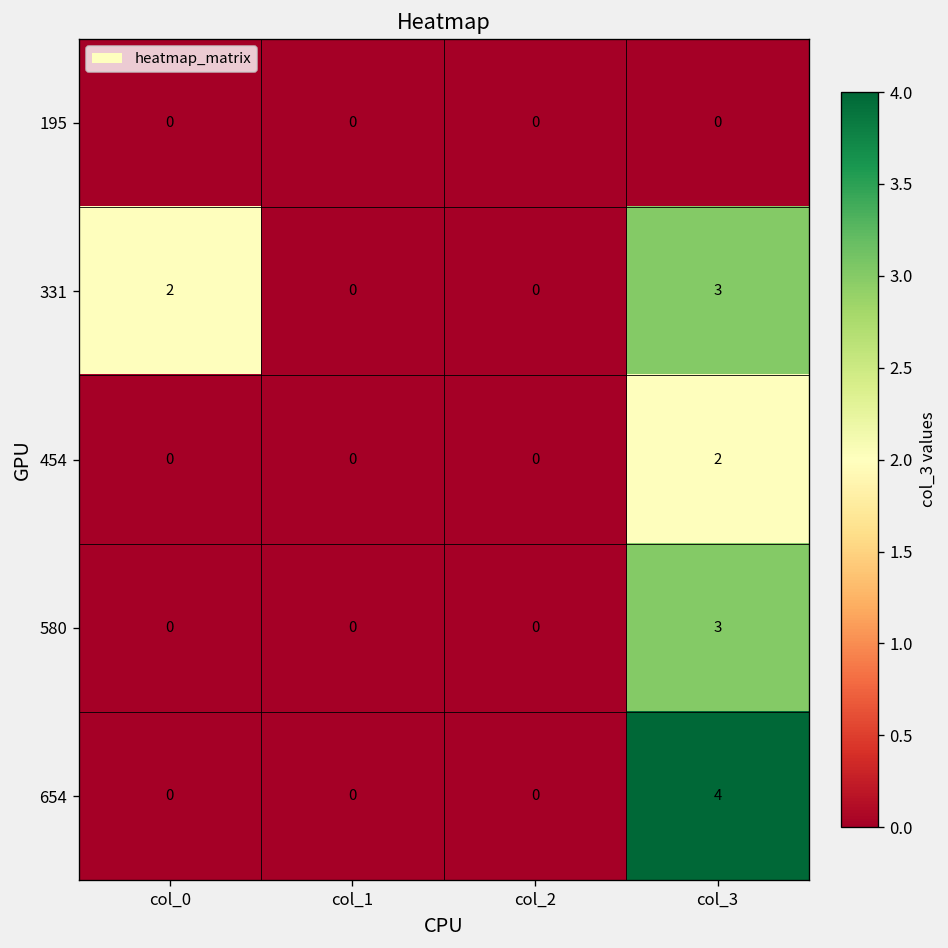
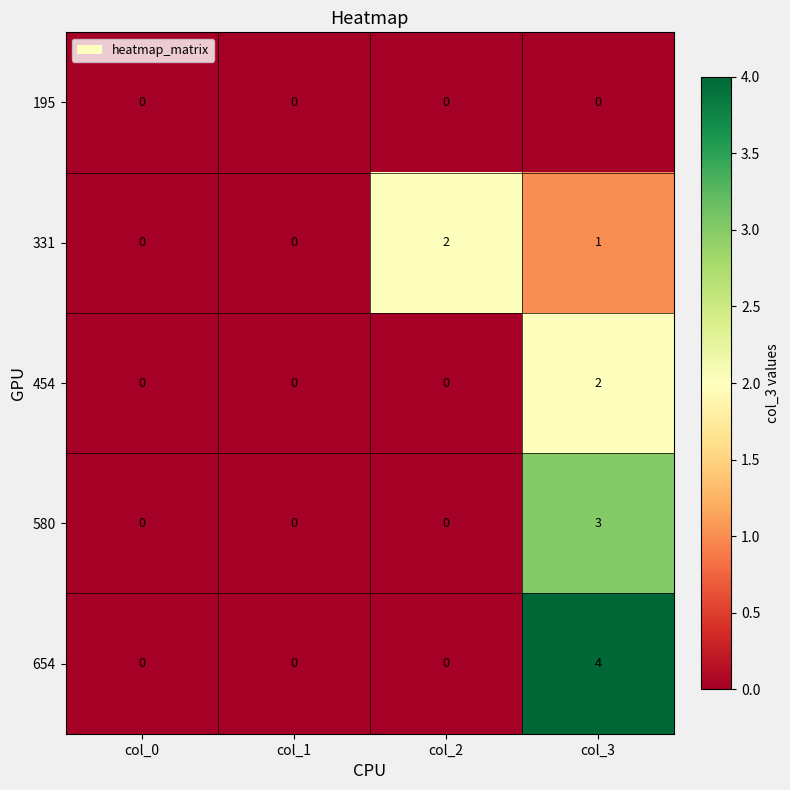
  {
    "195": {
      "col_0": 0,
      "col_1": 0,
      "col_2": 0,
      "col_3": 0
    },
    "331": {
-     "col_0": 2,
+     "col_0": 0,
      "col_1": 0,
-     "col_2": 0,
-     "col_3": 3
+     "col_2": 2,
+     "col_3": 1
    },
    "454": {
      "col_0": 0,
      "col_1": 0,
      "col_2": 0,
      "col_3": 2
    },
    "580": {
      "col_0": 0,
      "col_1": 0,
      "col_2": 0,
      "col_3": 3
    },
    "654": {
      "col_0": 0,
      "col_1": 0,
      "col_2": 0,
      "col_3": 4
    }
  }
